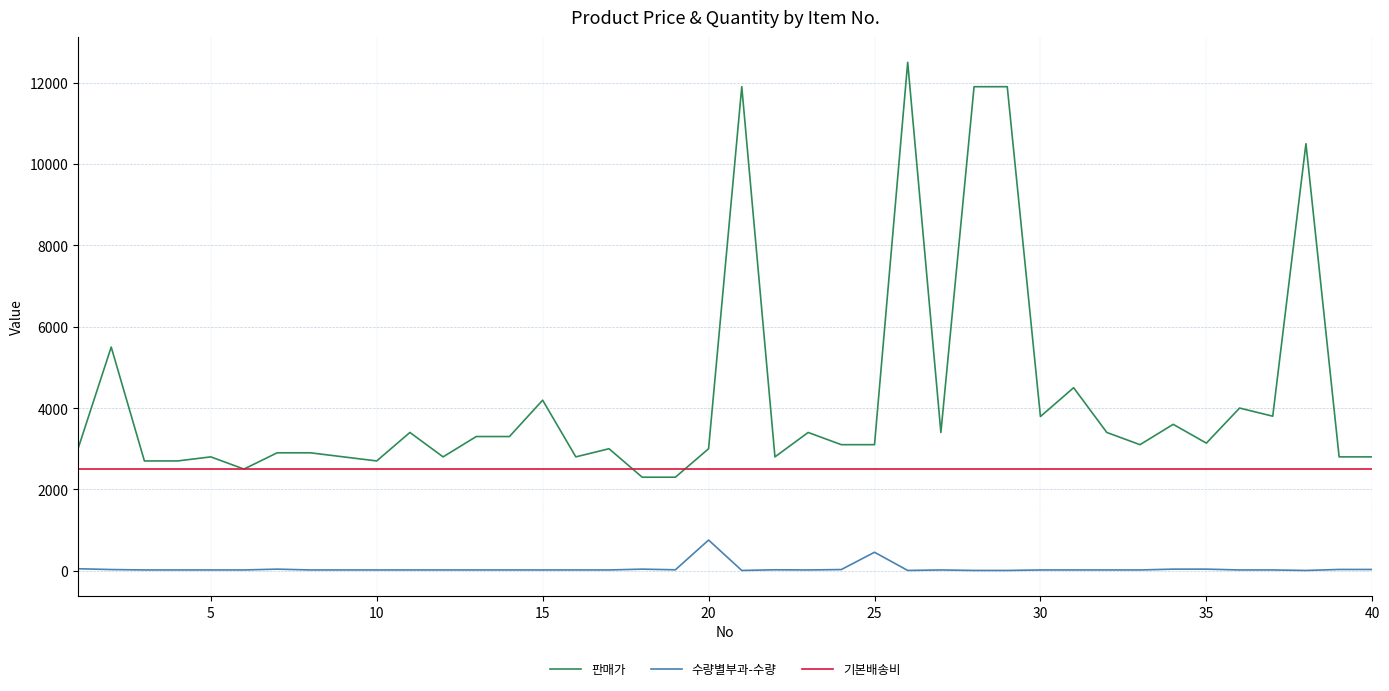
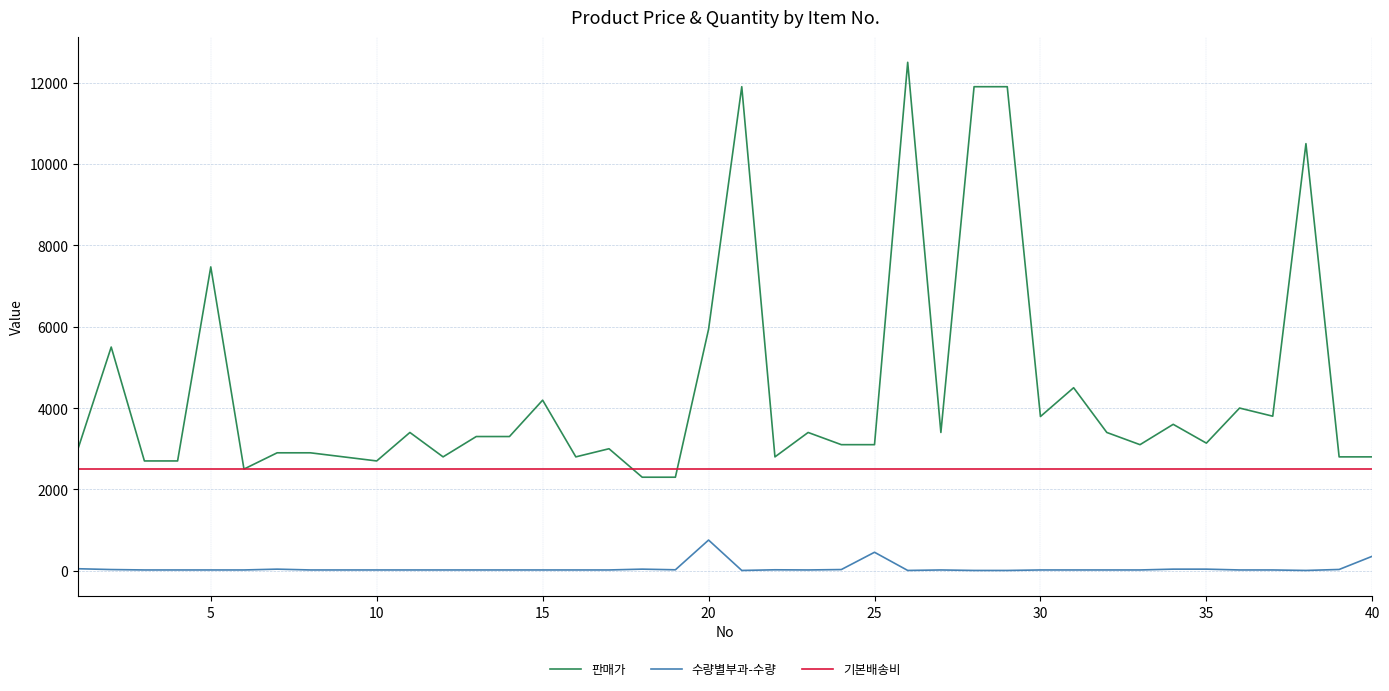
  {
    "판매가": {
-     "5": 2800,
+     "5": 7500,
      "10": 2700,
      "15": 4200,
-     "20": 3000,
+     "20": 5900,
      "25": 3100,
      "30": 3800,
      "35": 3100,
      "40": 2800
    },
    "수량별부과-수량": {
      "5": 0,
      "10": 0,
      "15": 0,
      "20": 800,
      "25": 500,
      "30": 0,
      "35": 0,
-     "40": 0
+     "40": 400
    },
    "기본배송비": {
      "5": 2500,
      "10": 2500,
      "15": 2500,
      "20": 2500,
      "25": 2500,
      "30": 2500,
      "35": 2500,
      "40": 2500
    }
  }
